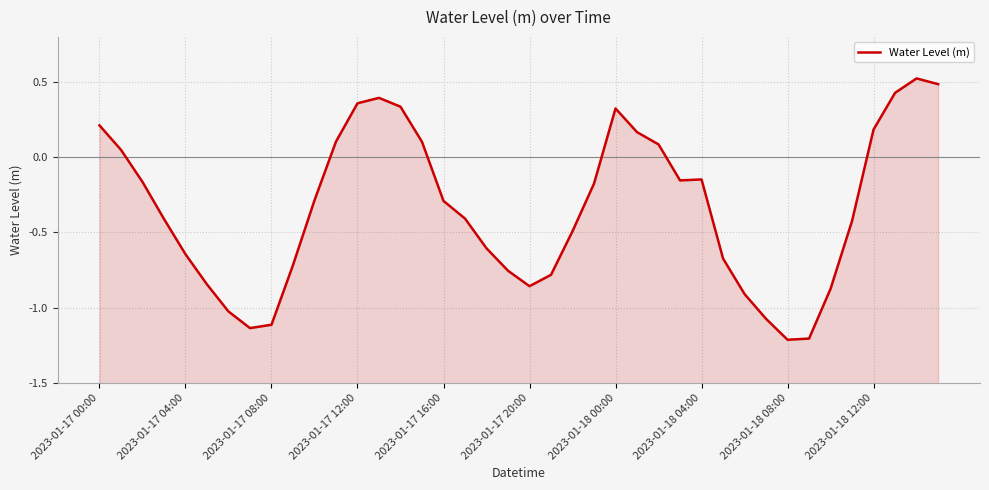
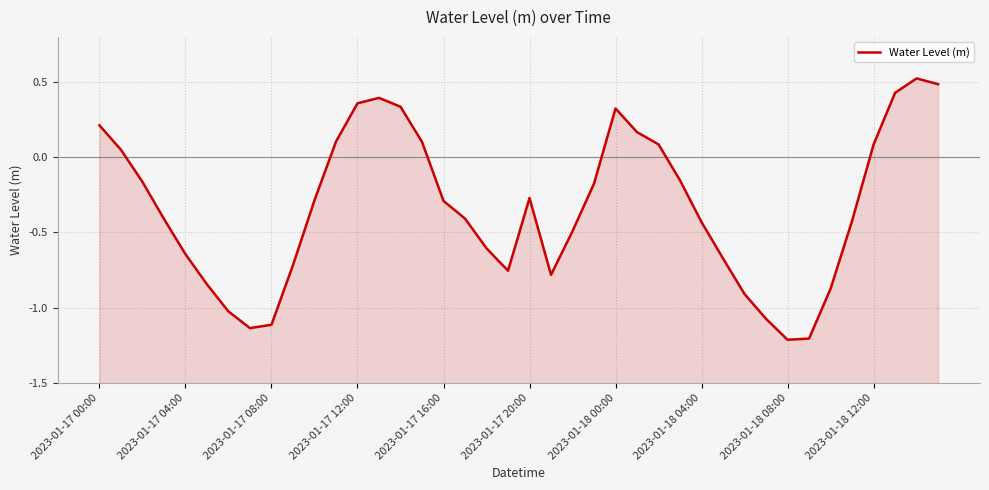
  {
    "2023-01-17 00:00": 0.21,
    "2023-01-17 04:00": -0.64,
    "2023-01-17 08:00": -1.11,
    "2023-01-17 12:00": 0.36,
    "2023-01-17 16:00": -0.29,
-   "2023-01-17 20:00": -0.86,
+   "2023-01-17 20:00": -0.27,
    "2023-01-18 00:00": 0.32,
-   "2023-01-18 04:00": -0.15,
+   "2023-01-18 04:00": -0.43,
    "2023-01-18 08:00": -1.21,
-   "2023-01-18 12:00": 0.18
+   "2023-01-18 12:00": 0.08
  }
